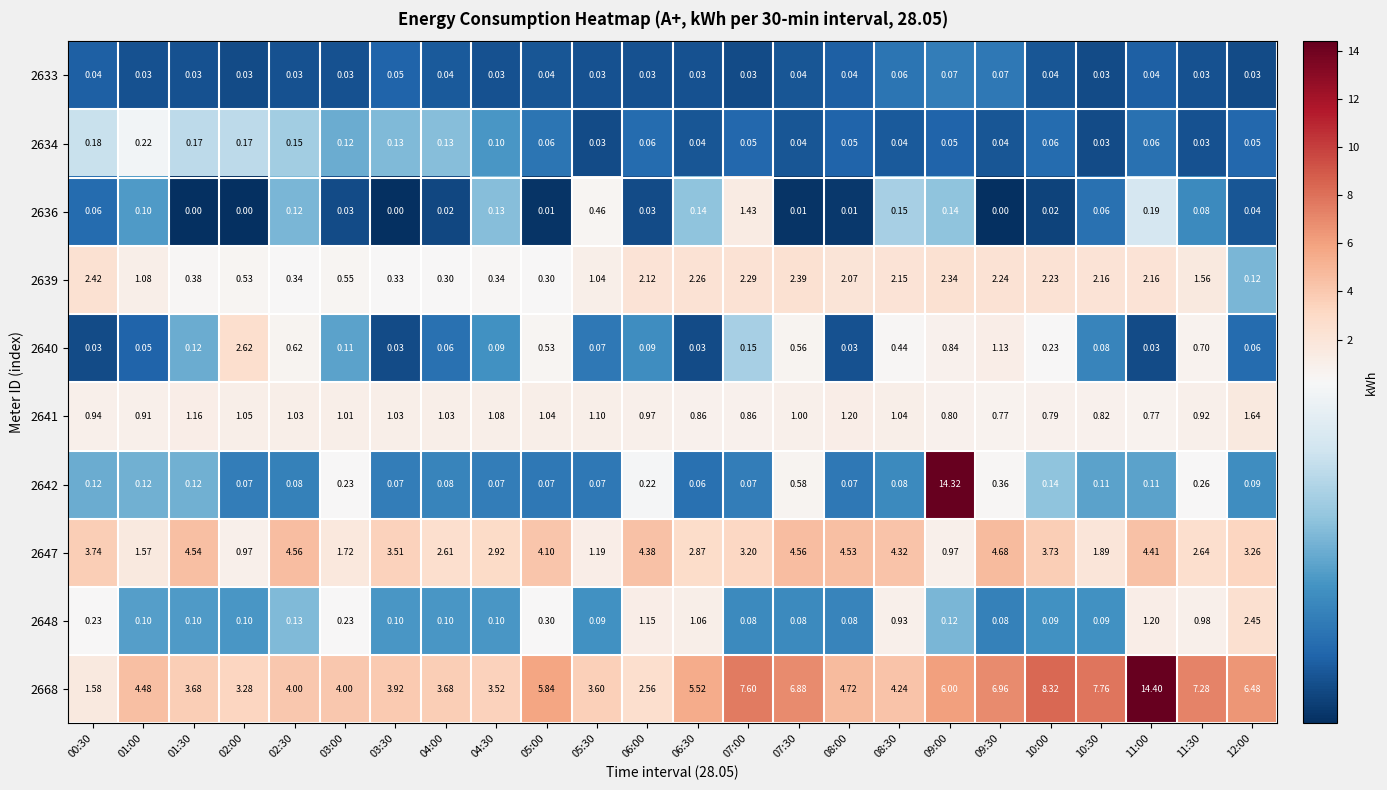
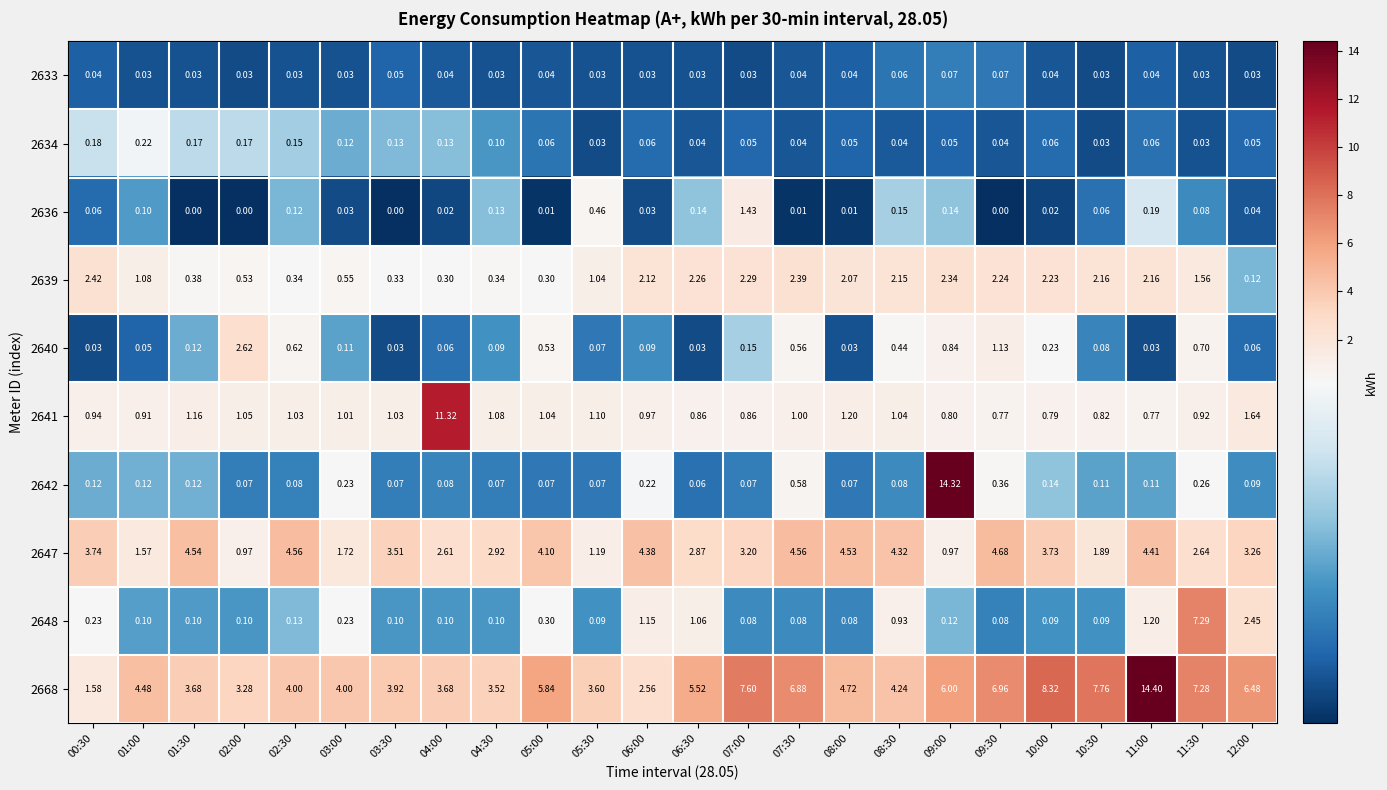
  {
    "2641": {
      "00:30": 0.94,
      "01:00": 0.91,
      "01:30": 1.16,
      "02:00": 1.05,
      "02:30": 1.03,
      "03:00": 1.01,
      "03:30": 1.03,
-     "04:00": 1.03,
+     "04:00": 11.32,
      "04:30": 1.08,
      "05:00": 1.04,
      "05:30": 1.10,
      "06:00": 0.97,
      "06:30": 0.86,
      "07:00": 0.86,
      "07:30": 1.00,
      "08:00": 1.20,
      "08:30": 1.04,
      "09:00": 0.80,
      "09:30": 0.77,
      "10:00": 0.79,
      "10:30": 0.82,
      "11:00": 0.77,
      "11:30": 0.92,
      "12:00": 1.64
    },
    "2648": {
      "00:30": 0.23,
      "01:00": 0.10,
      "01:30": 0.10,
      "02:00": 0.10,
      "02:30": 0.13,
      "03:00": 0.23,
      "03:30": 0.10,
      "04:00": 0.10,
      "04:30": 0.10,
      "05:00": 0.30,
      "05:30": 0.09,
      "06:00": 1.15,
      "06:30": 1.06,
      "07:00": 0.08,
      "07:30": 0.08,
      "08:00": 0.08,
      "08:30": 0.93,
      "09:00": 0.12,
      "09:30": 0.08,
      "10:00": 0.09,
      "10:30": 0.09,
      "11:00": 1.20,
-     "11:30": 0.98,
+     "11:30": 7.29,
      "12:00": 2.45
    }
  }
